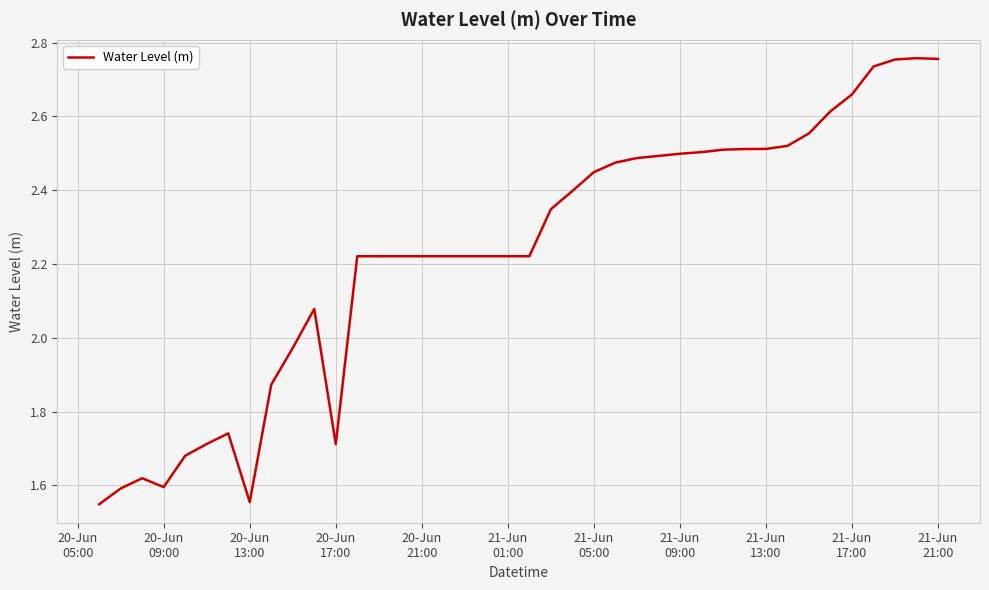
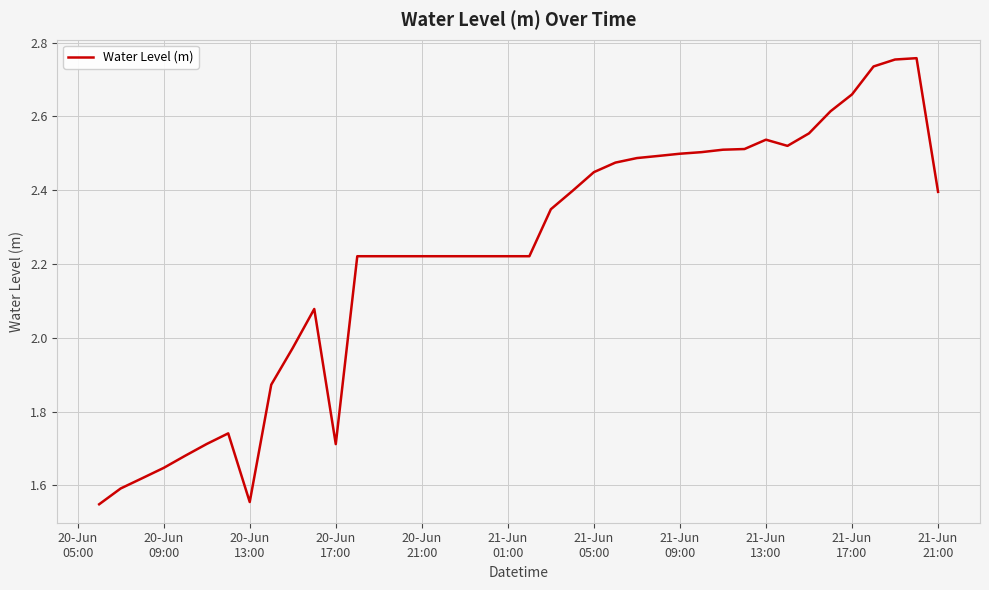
  {
-   "20-Jun 09:00": 1.60,
+   "20-Jun 09:00": 1.65,
    "20-Jun 13:00": 1.56,
    "20-Jun 17:00": 1.71,
    "20-Jun 21:00": 2.22,
    "21-Jun 01:00": 2.22,
    "21-Jun 05:00": 2.45,
    "21-Jun 09:00": 2.50,
-   "21-Jun 13:00": 2.51,
+   "21-Jun 13:00": 2.54,
    "21-Jun 17:00": 2.66,
-   "21-Jun 21:00": 2.76
+   "21-Jun 21:00": 2.40
  }
